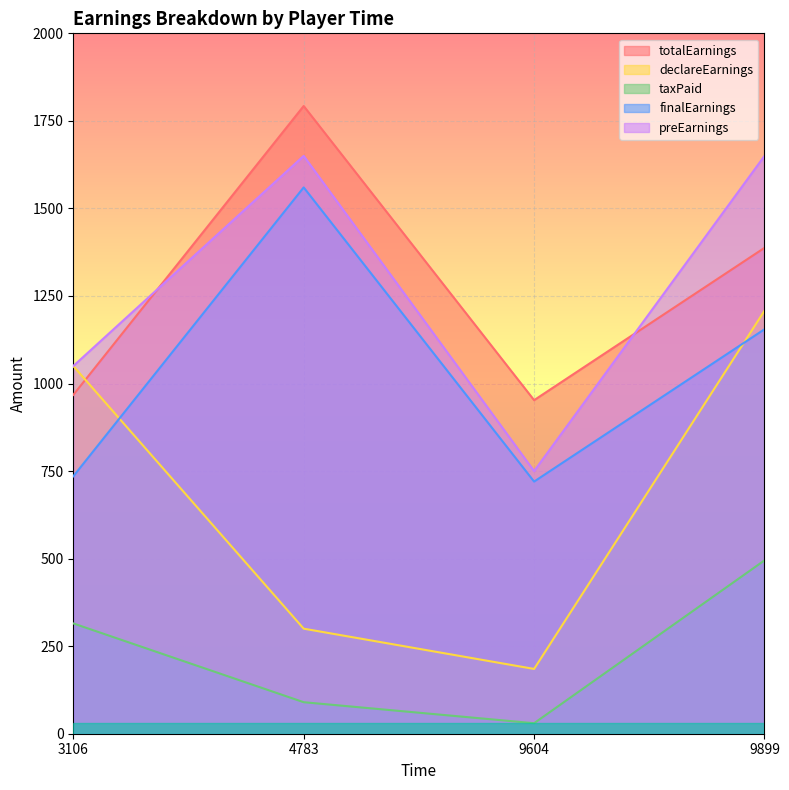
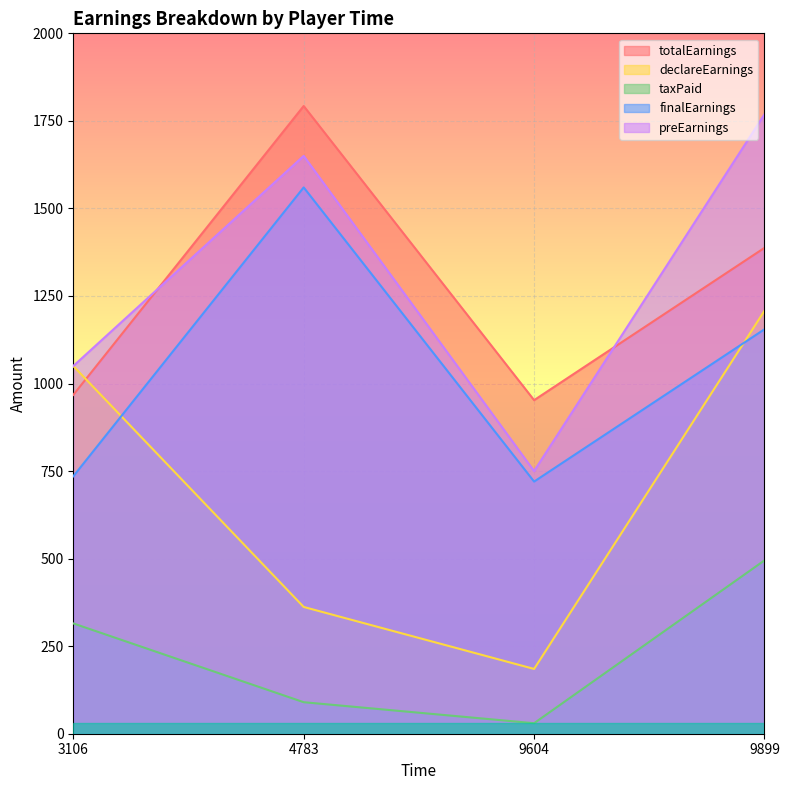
  {
    "totalEarnings": {
      "3106": 970,
      "4783": 1790,
      "9604": 950,
      "9899": 1390
    },
    "declareEarnings": {
-     "4783": 300,
+     "4783": 360,
      "9604": 190,
      "9899": 1210
    },
    "taxPaid": {
      "3106": 320,
      "4783": 90,
      "9899": 500
    },
    "finalEarnings": {
      "3106": 740,
      "4783": 1560,
      "9604": 720,
      "9899": 1160
    },
    "preEarnings": {
      "4783": 1650,
      "9604": 750,
-     "9899": 1650
+     "9899": 1770
    }
  }
